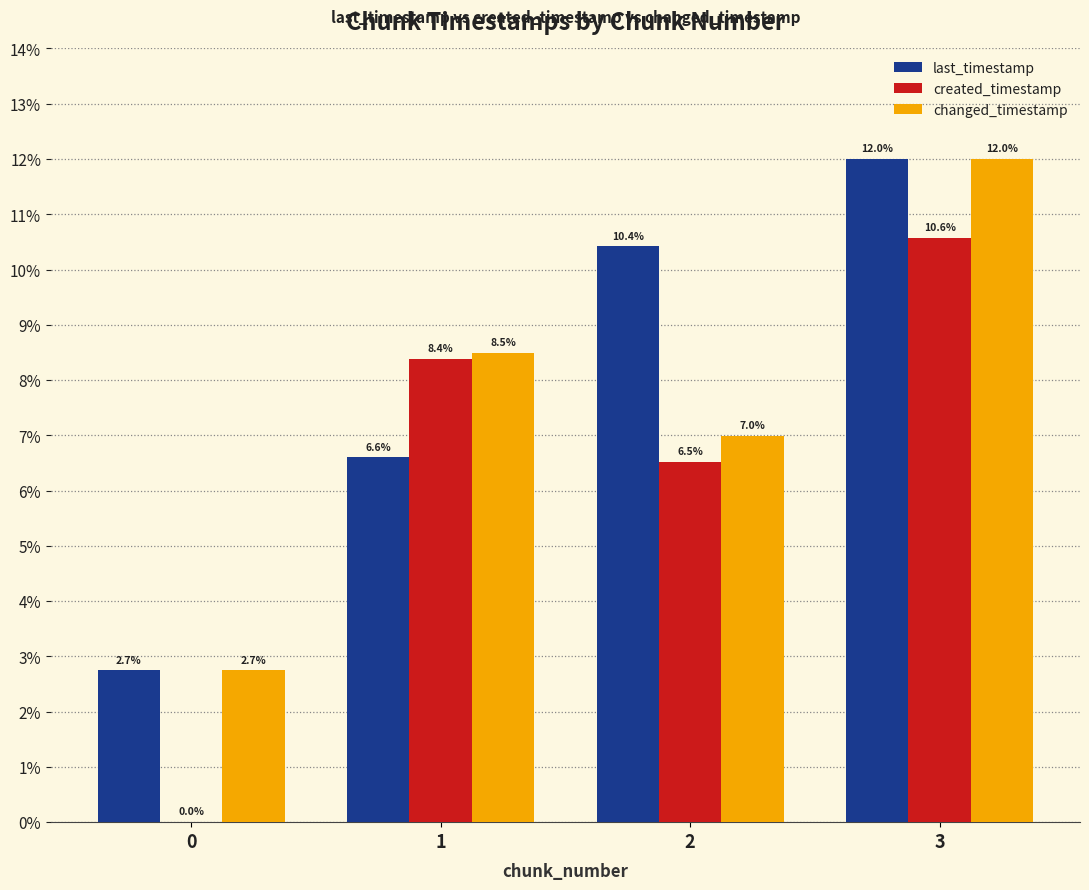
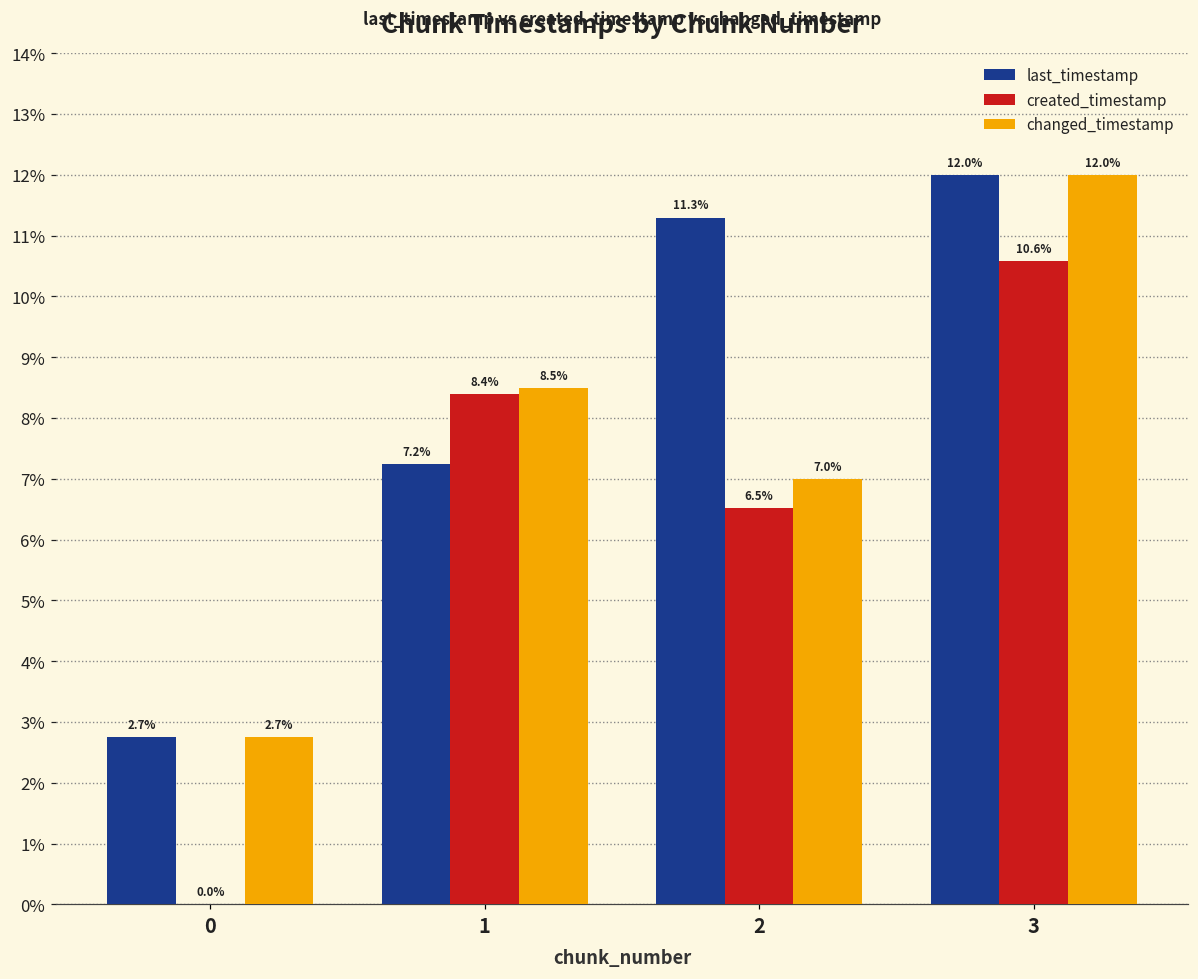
  {
    "last_timestamp": {
      "0": "2.7%",
-     "1": "6.6%",
-     "2": "10.4%",
+     "1": "7.2%",
+     "2": "11.3%",
      "3": "12.0%"
    },
    "created_timestamp": {
      "0": "0.0%",
      "1": "8.4%",
      "2": "6.5%",
      "3": "10.6%"
    },
    "changed_timestamp": {
      "0": "2.7%",
      "1": "8.5%",
      "2": "7.0%",
      "3": "12.0%"
    }
  }
